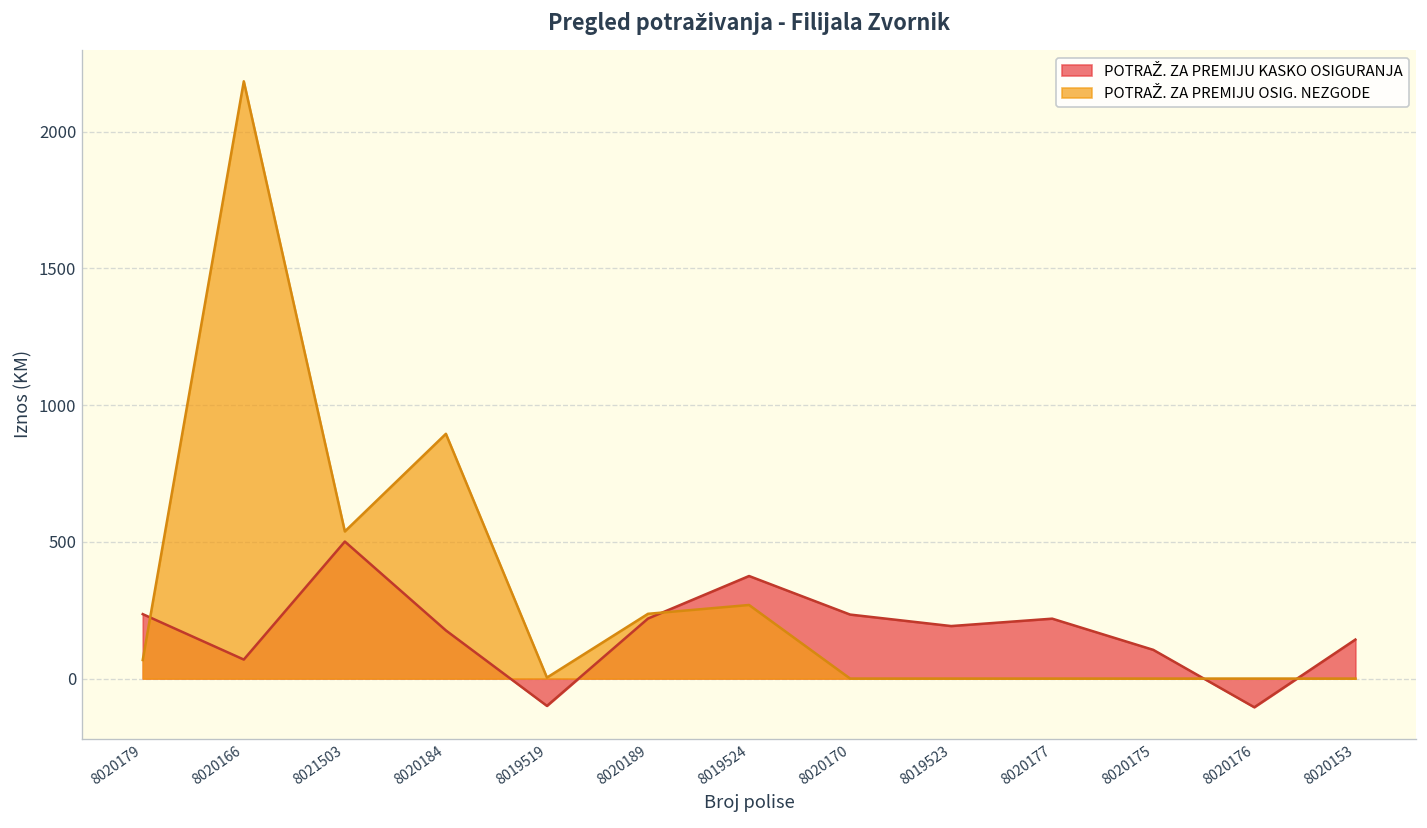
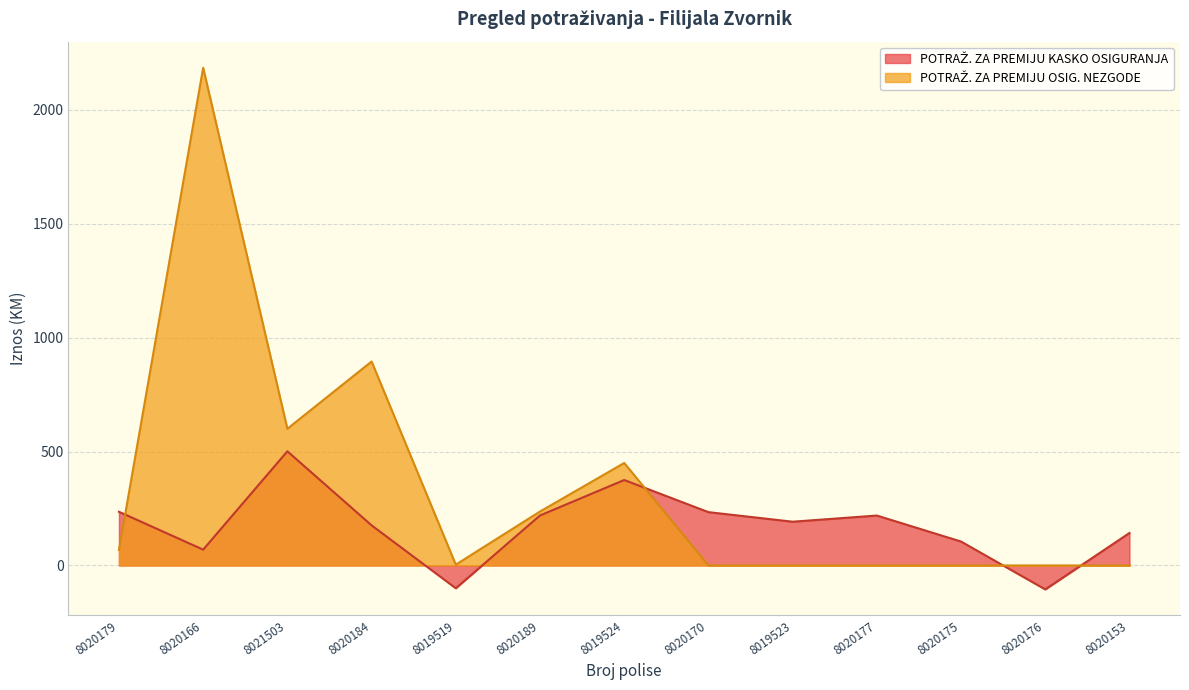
  {
    "POTRAŽ. ZA PREMIJU OSIG. NEZGODE": {
      "8020179": 70,
      "8020166": 2180,
-     "8021503": 540,
+     "8021503": 600,
      "8020184": 900,
      "8020189": 240,
-     "8019524": 270,
+     "8019524": 450,
      "8020170": 0,
      "8019523": 0,
      "8020177": 0,
      "8020175": 0,
      "8020153": 0
    }
  }
